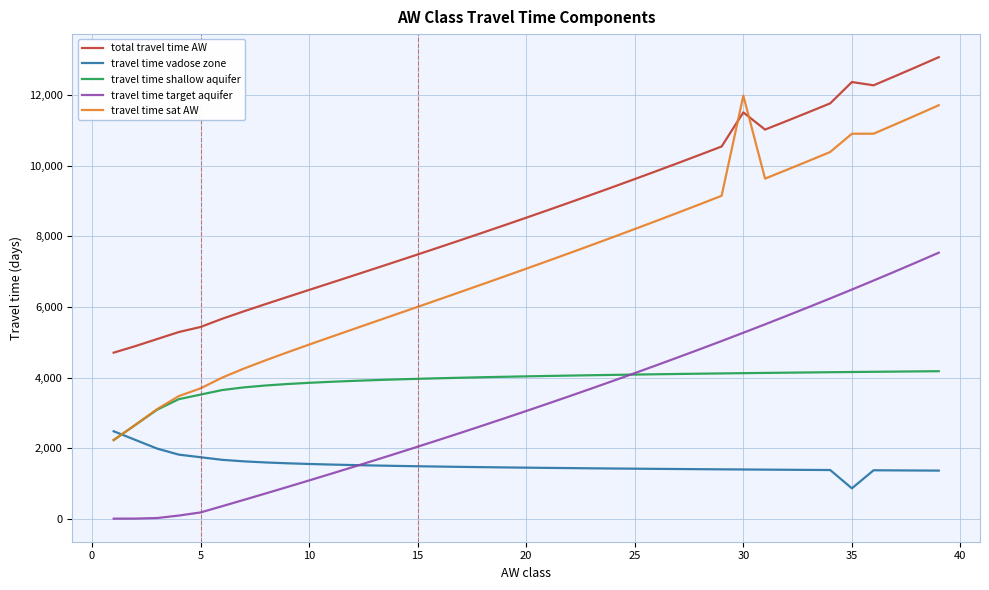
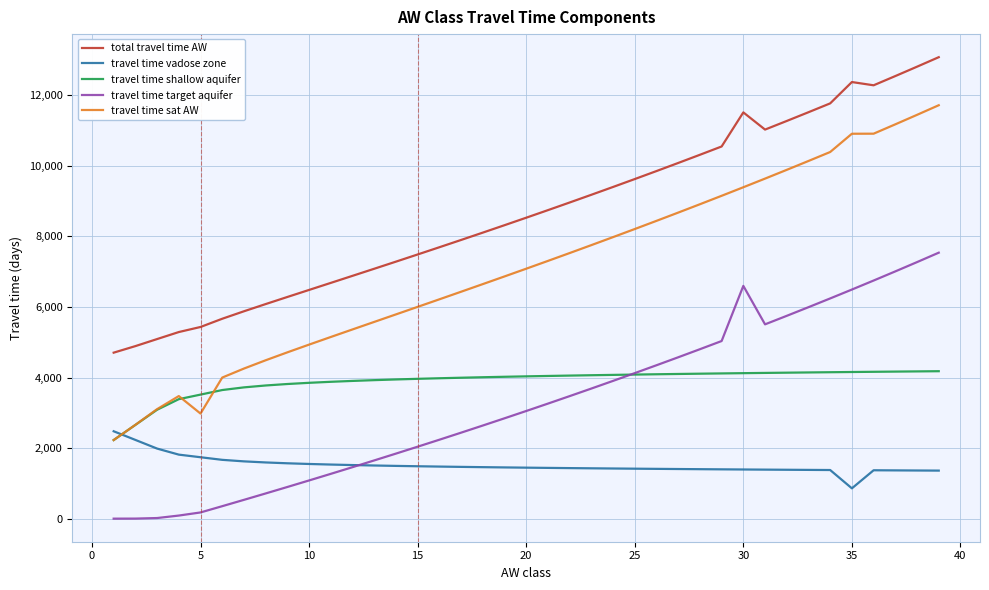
  {
    "total travel time AW": {
      "5": "5,400",
      "10": "6,500",
      "15": "7,500",
      "20": "8,500",
      "25": "9,600",
      "30": "11,500",
      "35": "12,400"
    },
    "travel time vadose zone": {
      "5": "1,700",
      "10": "1,500",
      "15": "1,500",
      "20": "1,400",
      "25": "1,400",
      "30": "1,400",
      "35": "900"
    },
    "travel time shallow aquifer": {
      "5": "3,500",
      "10": "3,900",
      "15": "4,000",
      "20": "4,000",
      "30": "4,100",
      "35": "4,200"
    },
    "travel time target aquifer": {
      "5": "200",
      "10": "1,100",
      "15": "2,000",
      "20": "3,100",
-     "30": "5,300",
+     "30": "6,600",
      "35": "6,500"
    },
    "travel time sat AW": {
-     "5": "3,700",
+     "5": "3,000",
      "10": "4,900",
      "15": "6,000",
      "20": "7,100",
      "25": "8,200",
-     "30": "12,000",
+     "30": "9,400",
      "35": "10,900"
    }
  }
